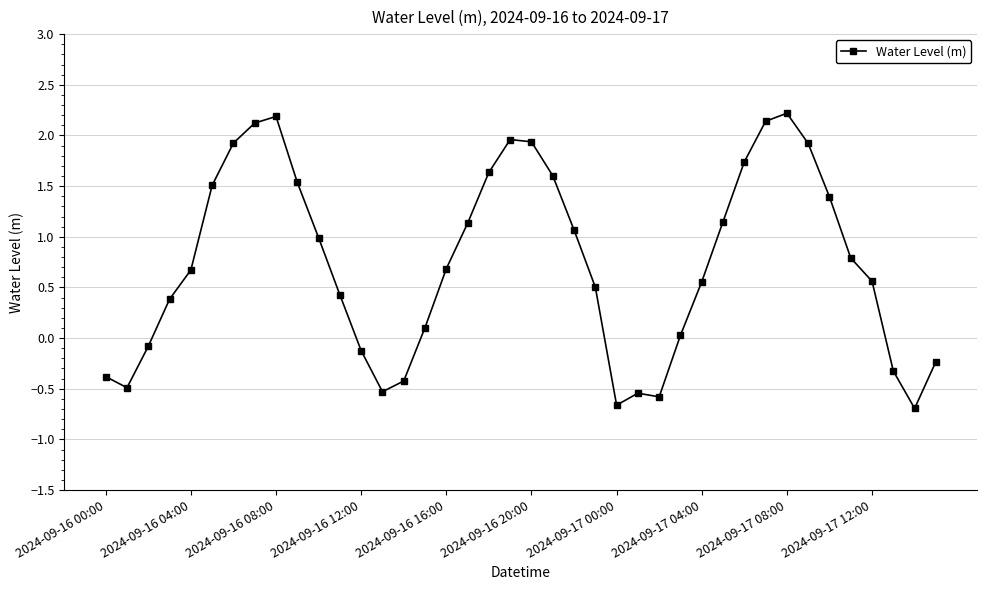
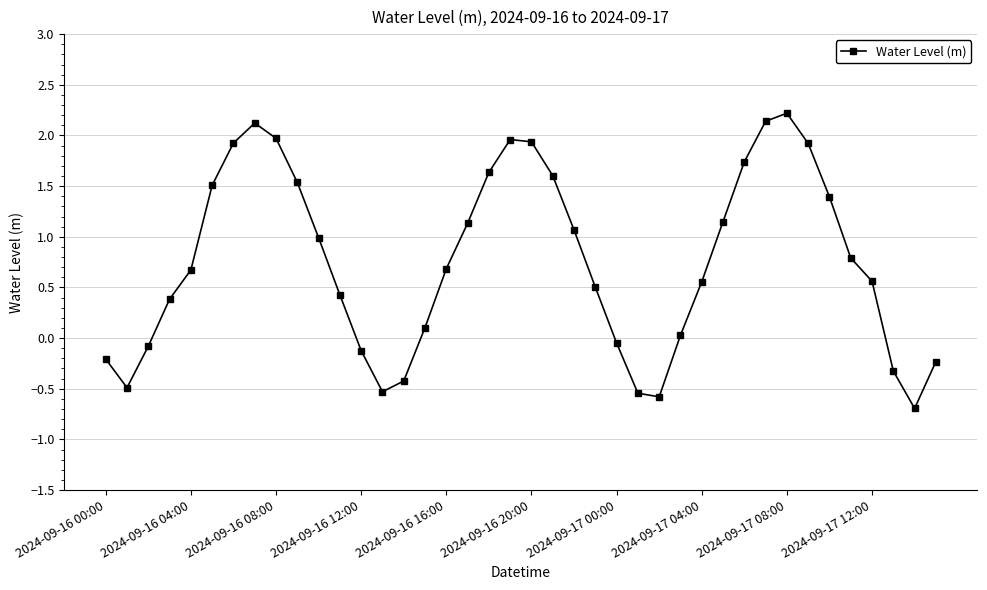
  {
-   "2024-09-16 00:00": -0.38,
+   "2024-09-16 00:00": -0.21,
    "2024-09-16 04:00": 0.67,
-   "2024-09-16 08:00": 2.19,
+   "2024-09-16 08:00": 1.97,
    "2024-09-16 12:00": -0.12,
    "2024-09-16 16:00": 0.68,
    "2024-09-16 20:00": 1.94,
-   "2024-09-17 00:00": -0.66,
+   "2024-09-17 00:00": -0.05,
    "2024-09-17 04:00": 0.56,
    "2024-09-17 08:00": 2.22,
    "2024-09-17 12:00": 0.56
  }
